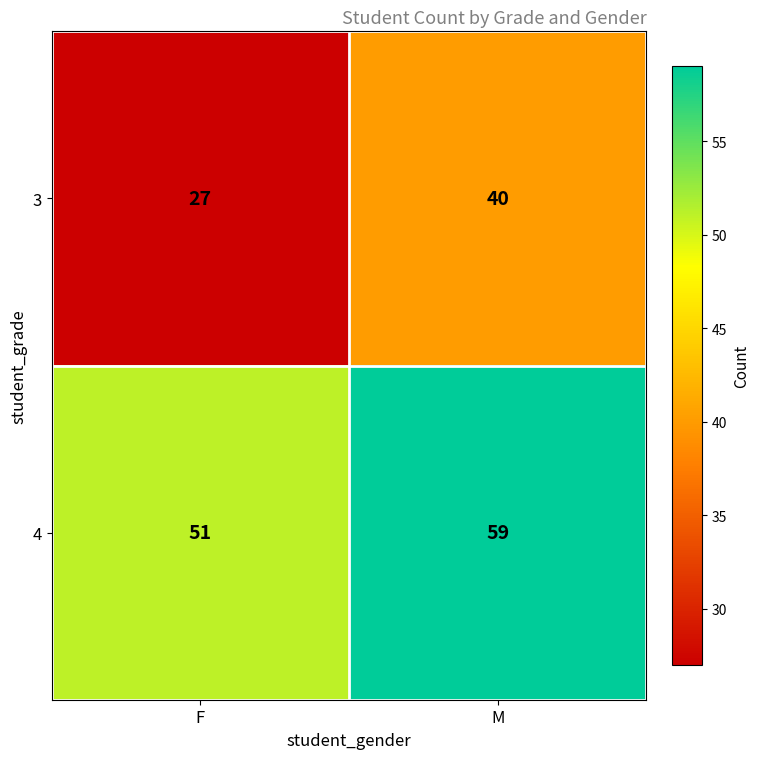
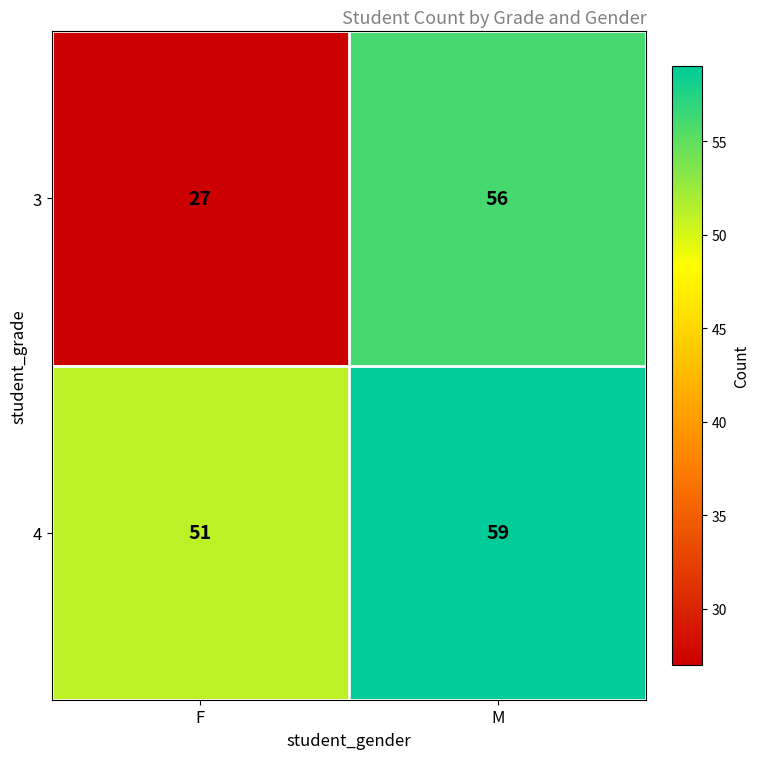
  {
    "3": {
      "F": 27,
-     "M": 40
+     "M": 56
    },
    "4": {
      "F": 51,
      "M": 59
    }
  }
